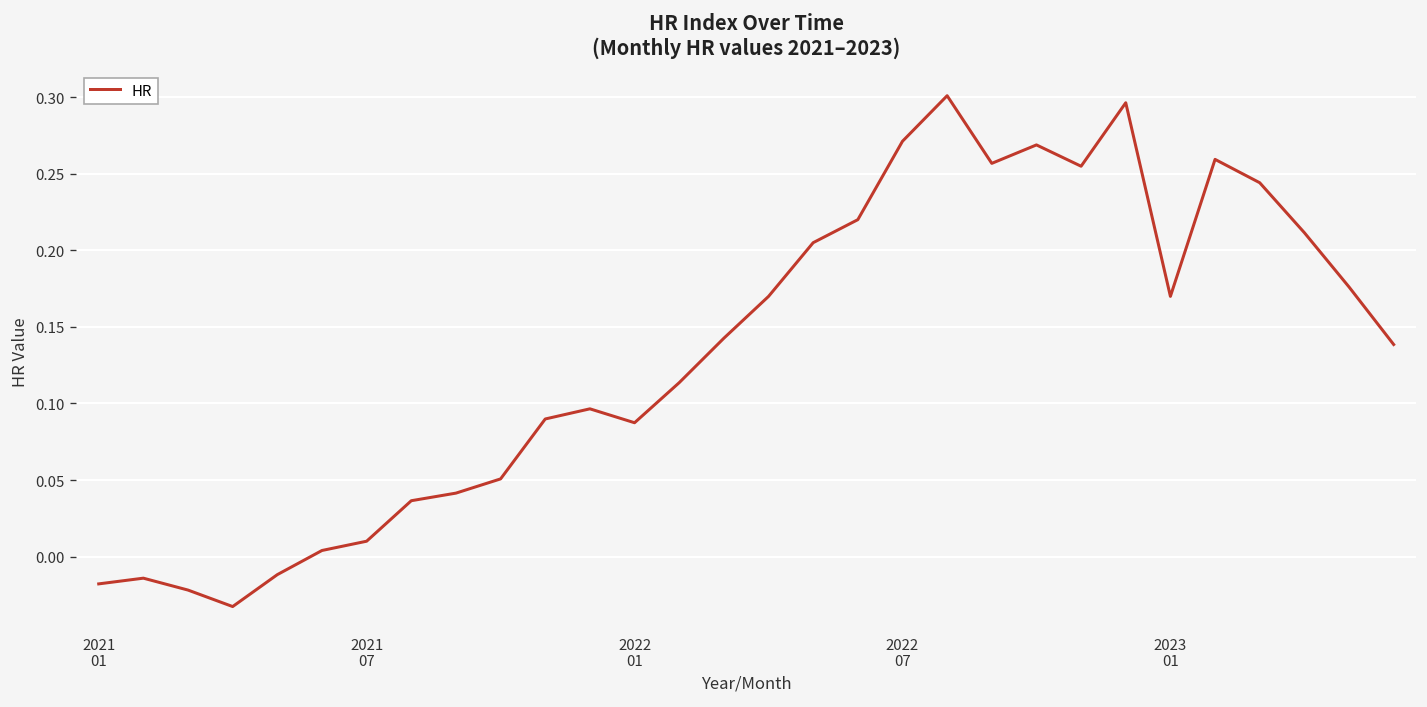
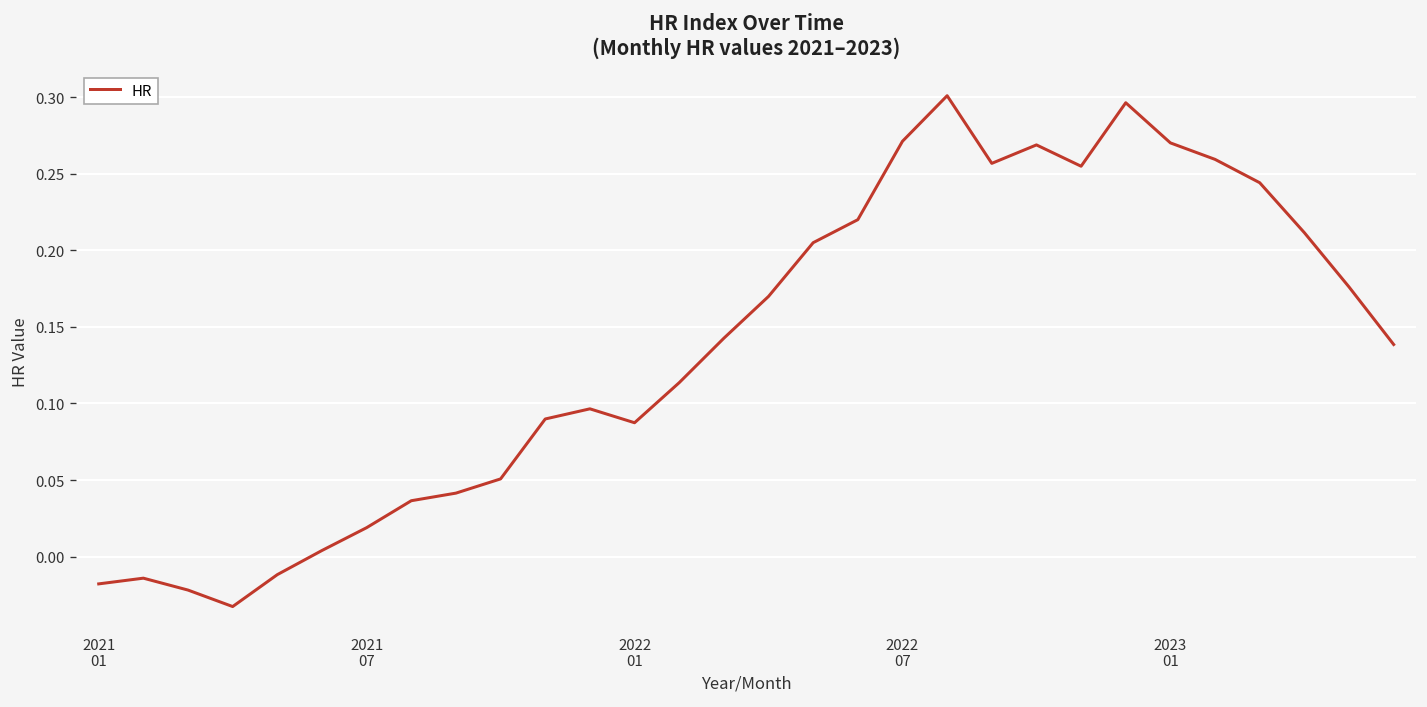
  {
    "2021 01": -0.018,
-   "2021 07": 0.010,
+   "2021 07": 0.019,
    "2022 01": 0.087,
    "2022 07": 0.271,
-   "2023 01": 0.170
+   "2023 01": 0.270
  }
